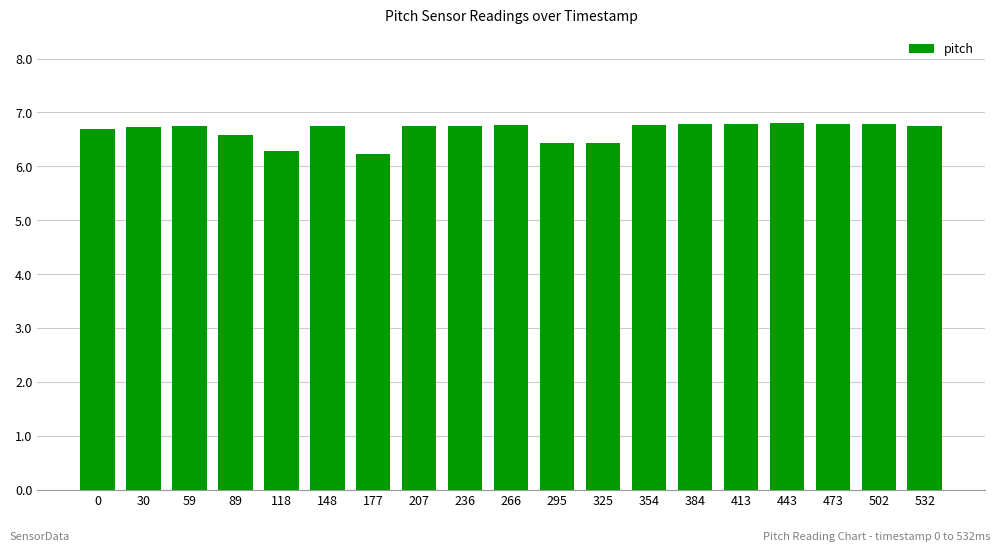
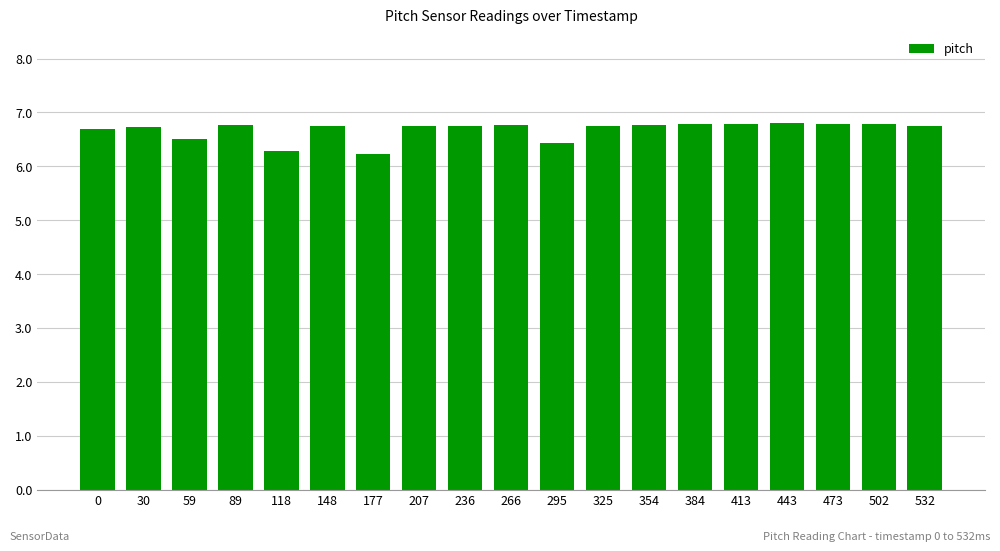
  {
    "0": 6.7,
    "30": 6.7,
-   "59": 6.8,
-   "89": 6.6,
+   "59": 6.5,
+   "89": 6.8,
    "118": 6.3,
    "148": 6.8,
    "177": 6.2,
    "207": 6.7,
    "236": 6.8,
    "266": 6.8,
    "295": 6.4,
-   "325": 6.4,
+   "325": 6.7,
    "354": 6.8,
    "384": 6.8,
    "413": 6.8,
    "443": 6.8,
    "473": 6.8,
    "502": 6.8,
    "532": 6.8
  }
